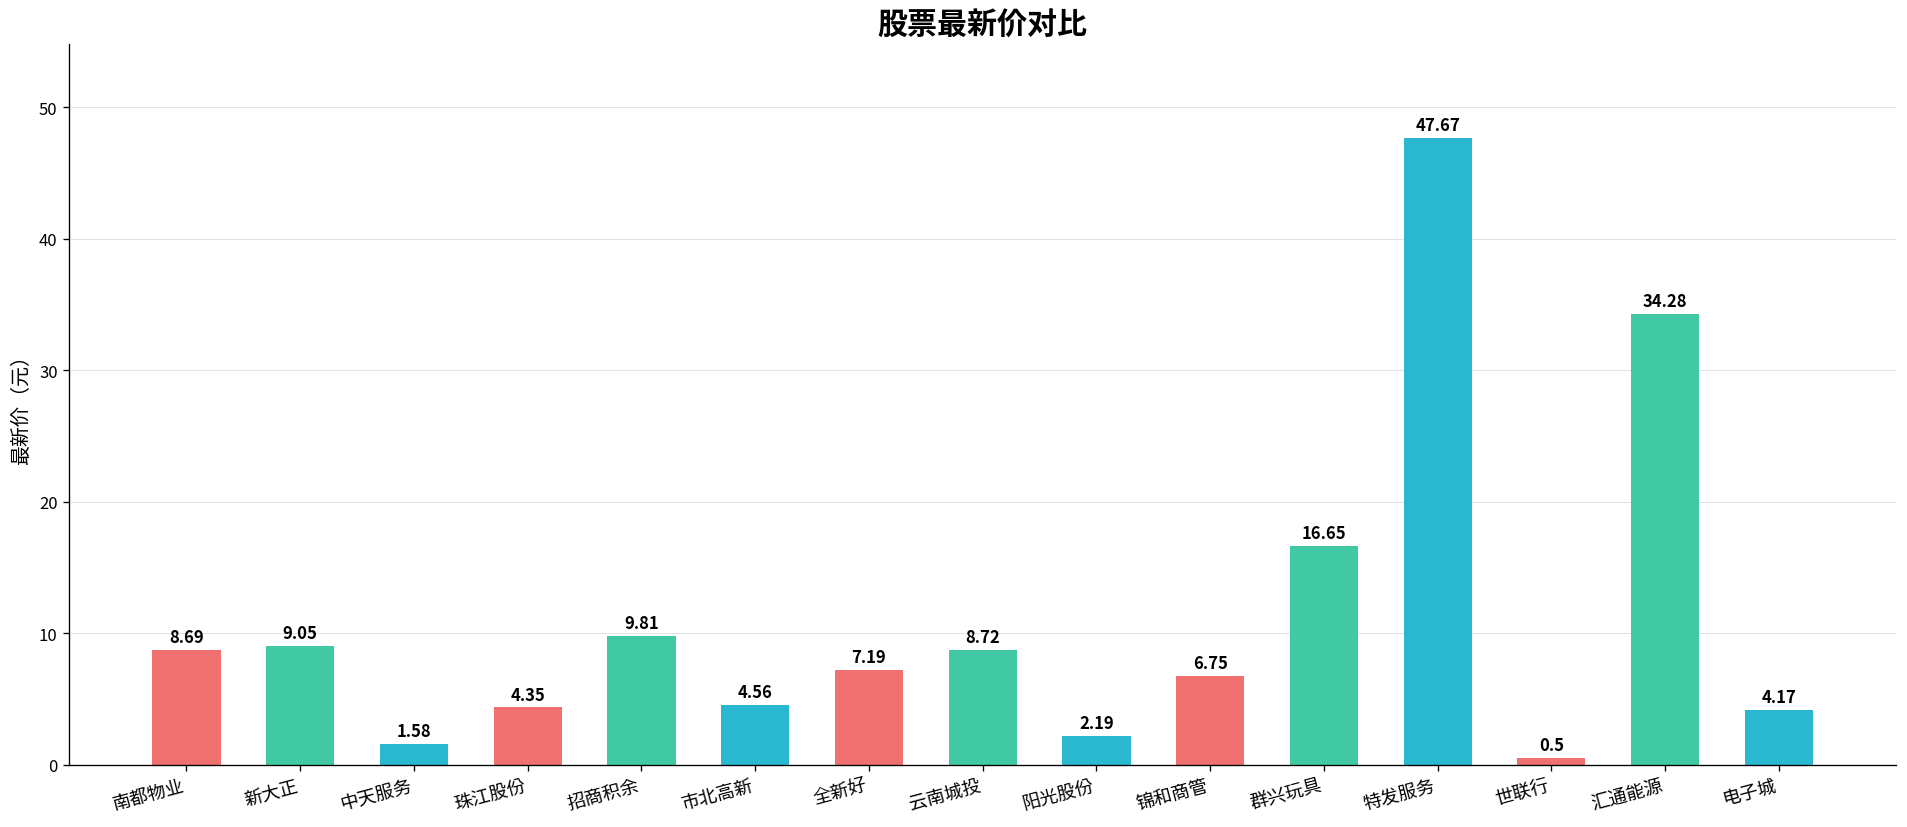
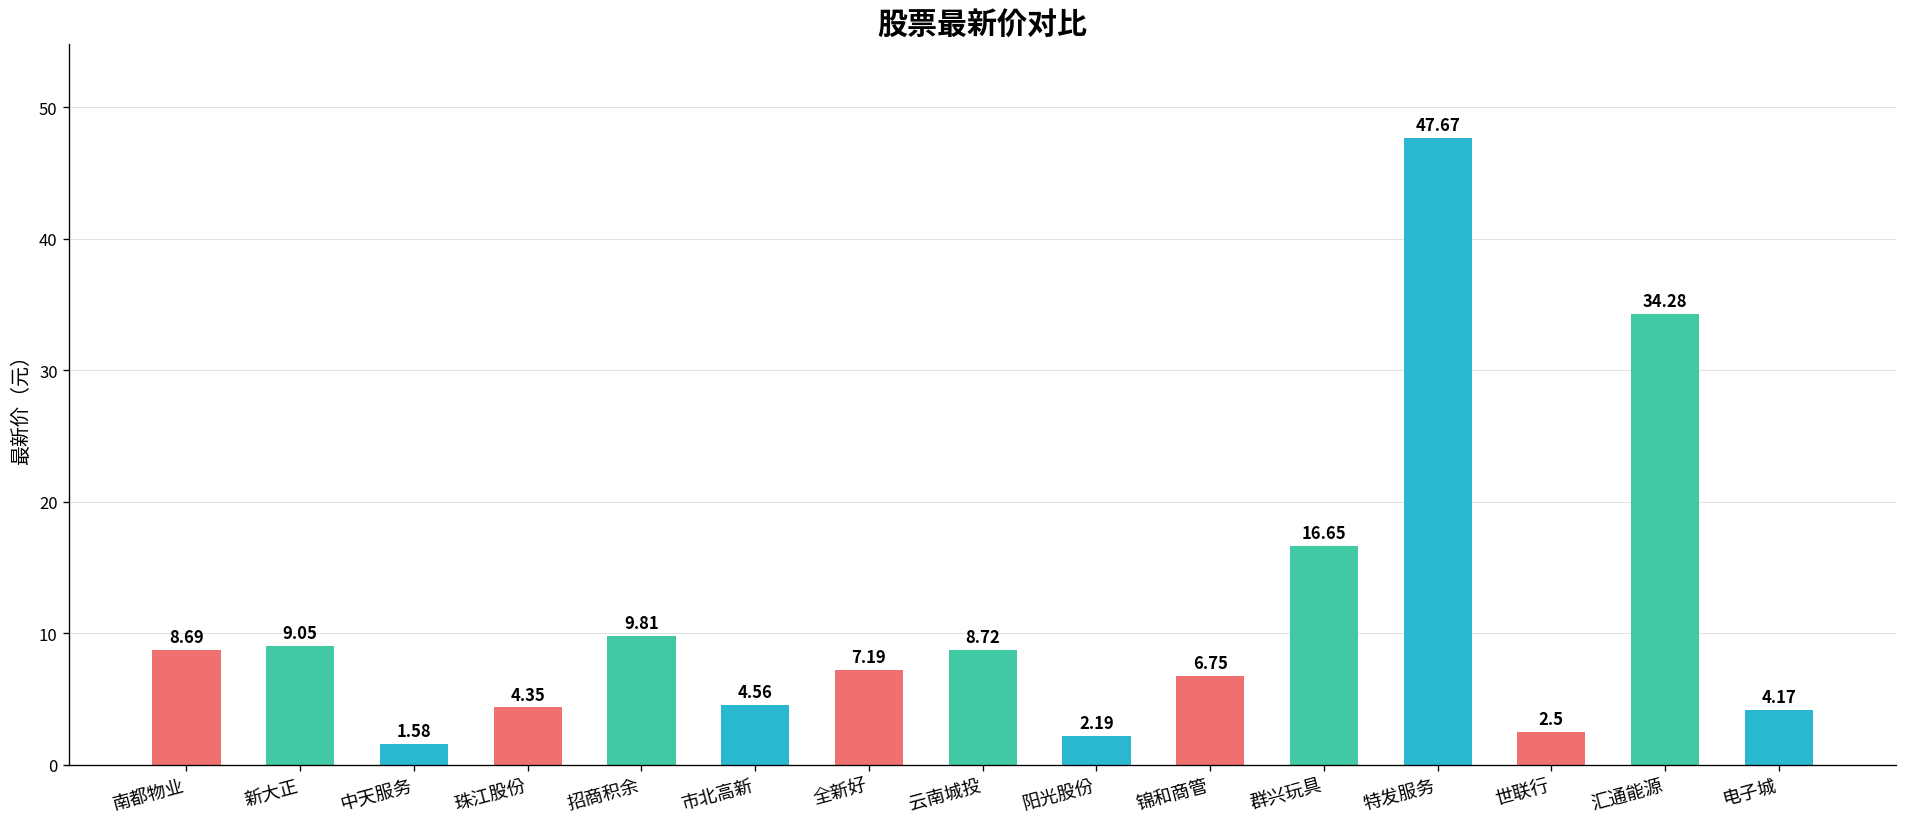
  {
    "南都物业": 8.69,
    "新大正": 9.05,
    "中天服务": 1.58,
    "珠江股份": 4.35,
    "招商积余": 9.81,
    "市北高新": 4.56,
    "全新好": 7.19,
    "云南城投": 8.72,
    "阳光股份": 2.19,
    "锦和商管": 6.75,
    "群兴玩具": 16.65,
    "特发服务": 47.67,
-   "世联行": 0.5,
+   "世联行": 2.5,
    "汇通能源": 34.28,
    "电子城": 4.17
  }
